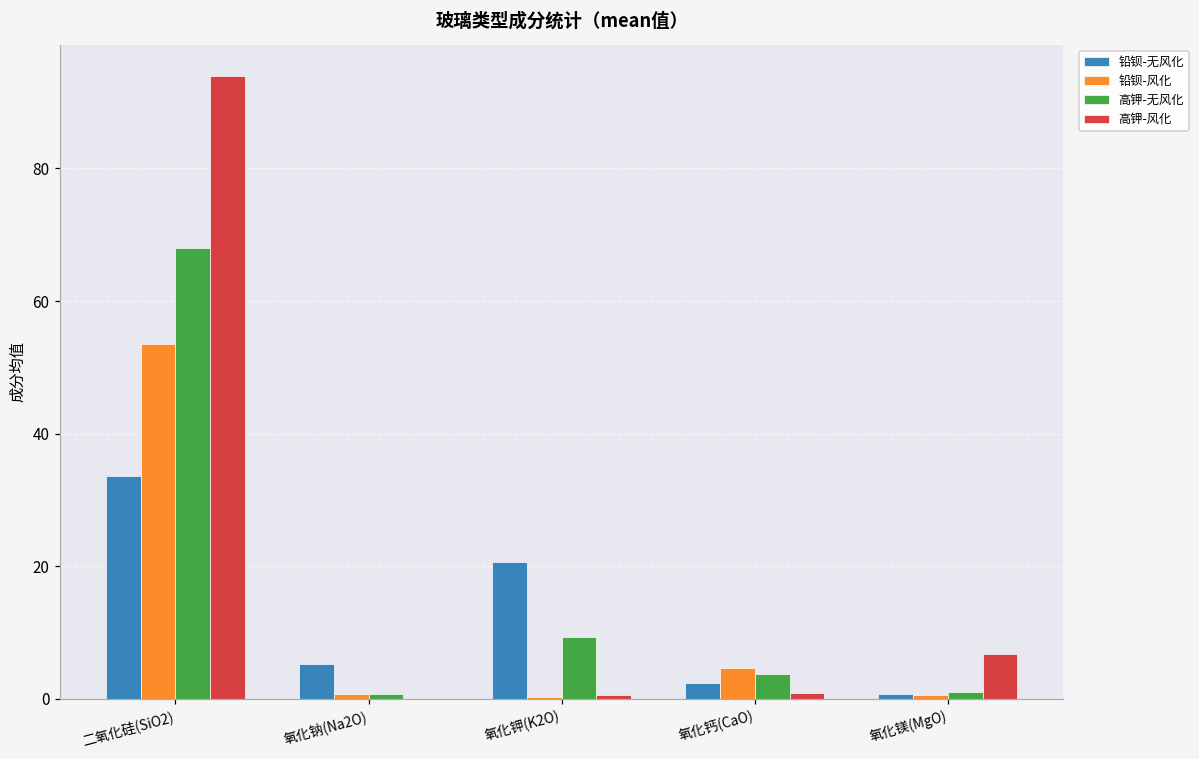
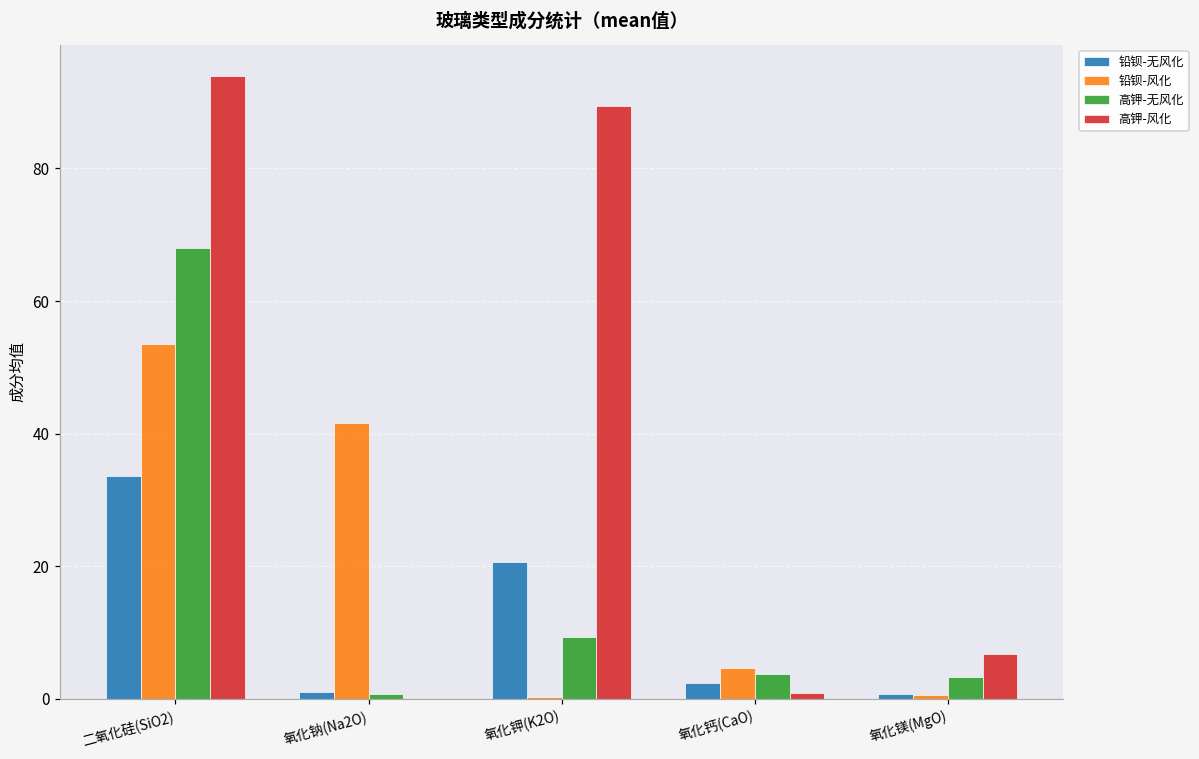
  {
    "铅钡-无风化": {
      "二氧化硅(SiO2)": 34,
-     "氧化钠(Na2O)": 5,
+     "氧化钠(Na2O)": 1,
      "氧化钾(K2O)": 21,
      "氧化钙(CaO)": 2,
      "氧化镁(MgO)": 1
    },
    "铅钡-风化": {
      "二氧化硅(SiO2)": 53,
-     "氧化钠(Na2O)": 1,
+     "氧化钠(Na2O)": 42,
      "氧化钙(CaO)": 5,
      "氧化镁(MgO)": 0
    },
    "高钾-无风化": {
      "二氧化硅(SiO2)": 68,
      "氧化钠(Na2O)": 1,
      "氧化钾(K2O)": 9,
      "氧化钙(CaO)": 4,
-     "氧化镁(MgO)": 1
+     "氧化镁(MgO)": 3
    },
    "高钾-风化": {
      "二氧化硅(SiO2)": 94,
      "氧化钠(Na2O)": 0,
-     "氧化钾(K2O)": 1,
+     "氧化钾(K2O)": 89,
      "氧化钙(CaO)": 1,
      "氧化镁(MgO)": 7
    }
  }
